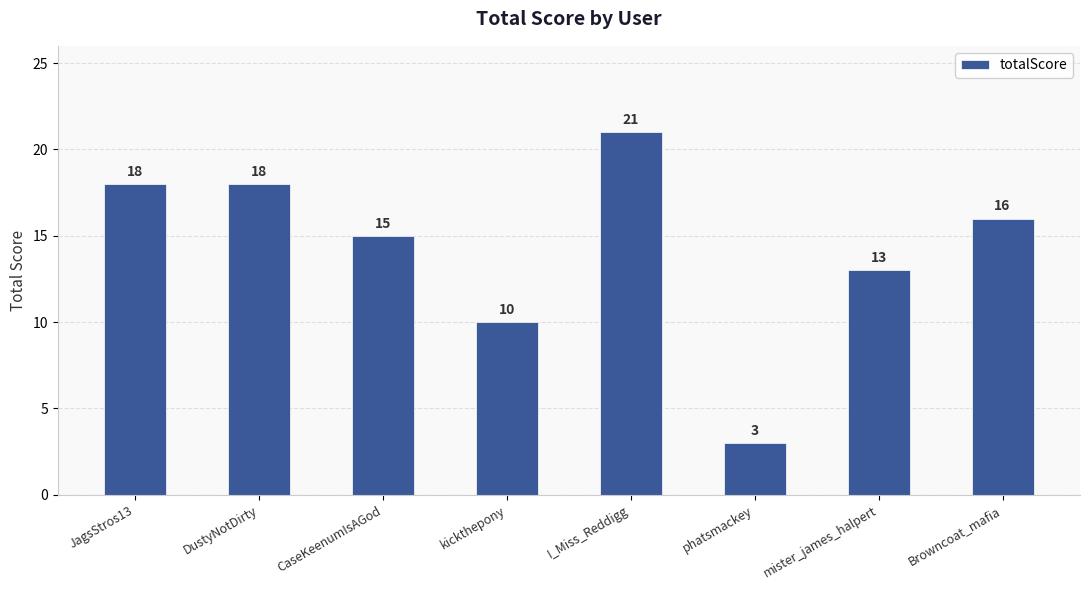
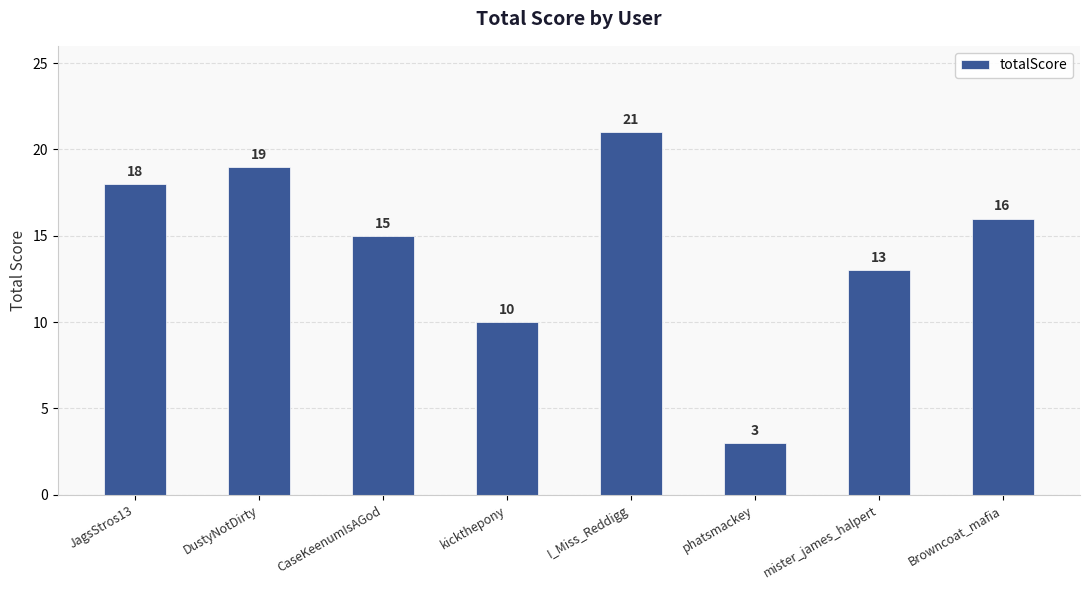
  {
    "JagsStros13": 18,
-   "DustyNotDirty": 18,
+   "DustyNotDirty": 19,
    "CaseKeenumIsAGod": 15,
    "kickthepony": 10,
    "I_Miss_Reddigg": 21,
    "phatsmackey": 3,
    "mister_james_halpert": 13,
    "Browncoat_mafia": 16
  }
